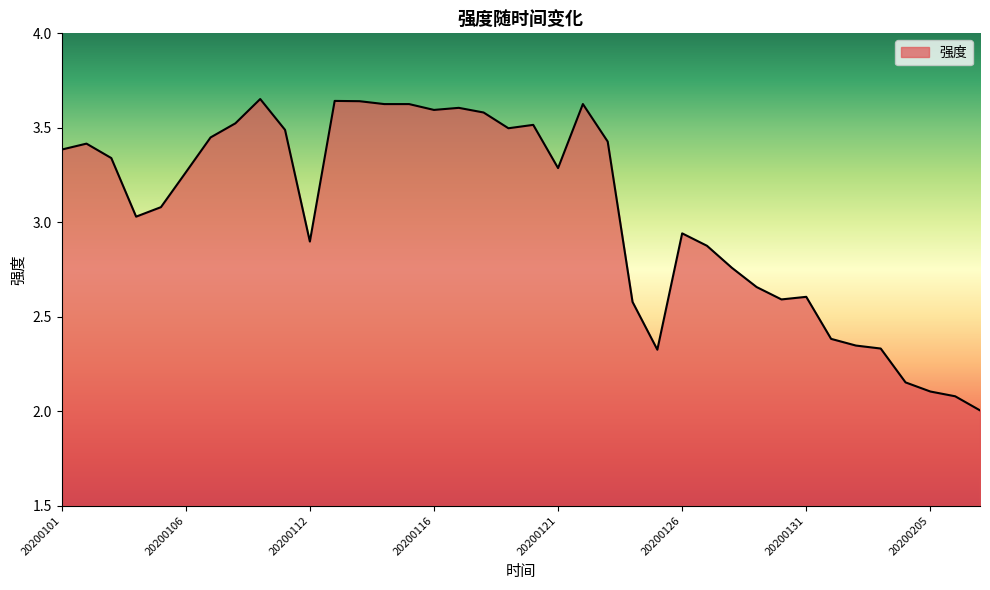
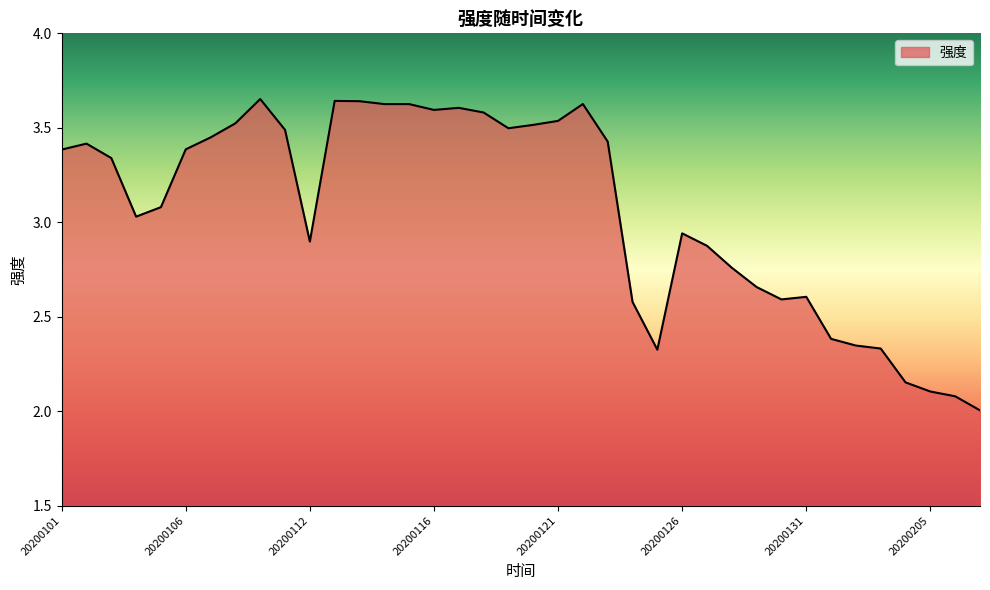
  {
    "20200101": 3.38,
-   "20200106": 3.26,
+   "20200106": 3.39,
    "20200112": 2.90,
-   "20200121": 3.29,
+   "20200121": 3.54,
    "20200126": 2.94,
    "20200131": 2.61,
    "20200205": 2.10
  }
